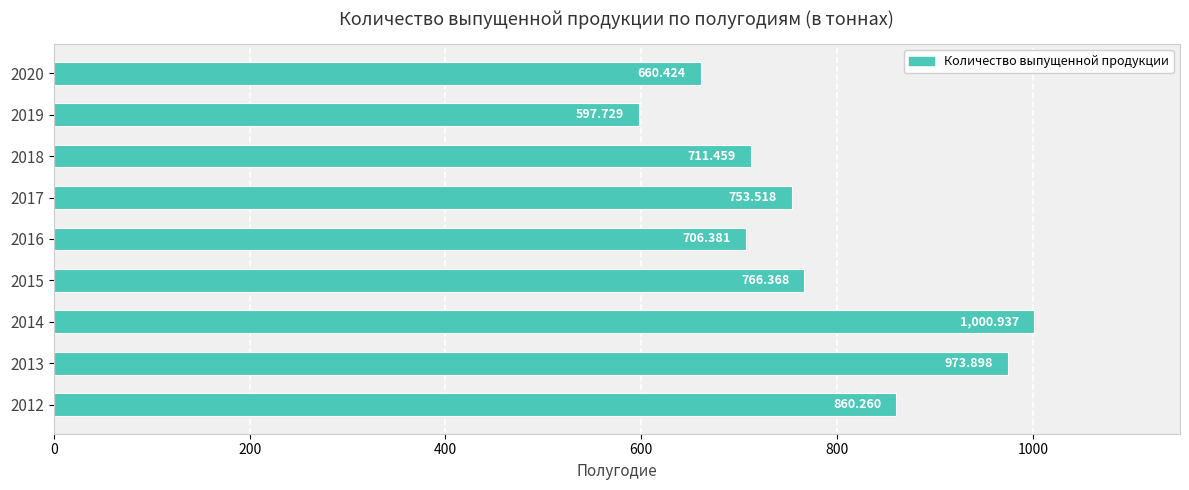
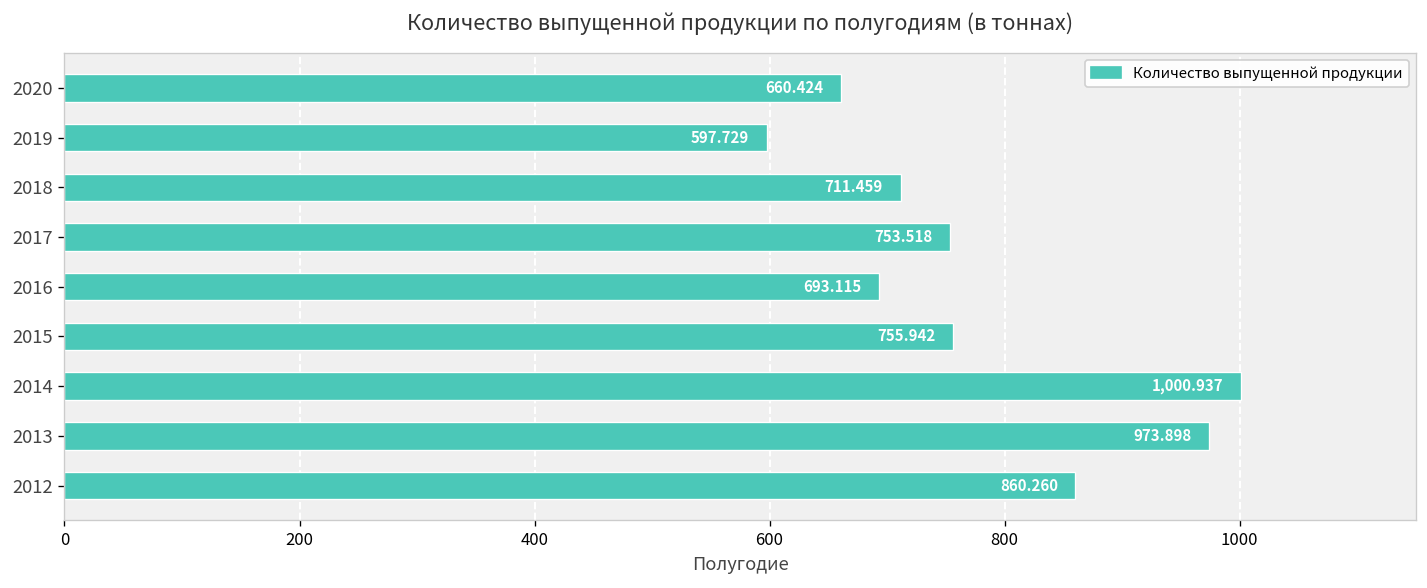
  {
    "2020": "660.424",
    "2019": "597.729",
    "2018": "711.459",
    "2017": "753.518",
-   "2016": "706.381",
-   "2015": "766.368",
+   "2016": "693.115",
+   "2015": "755.942",
    "2014": "1,000.937",
    "2013": "973.898",
    "2012": "860.260"
  }
